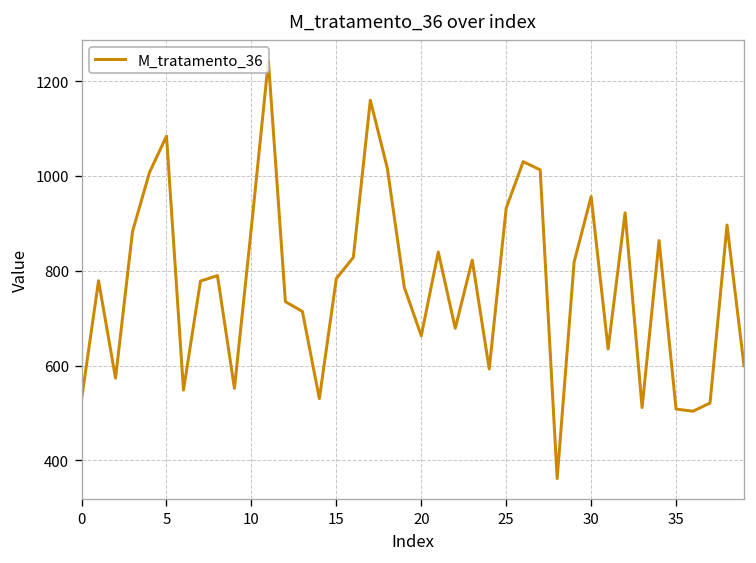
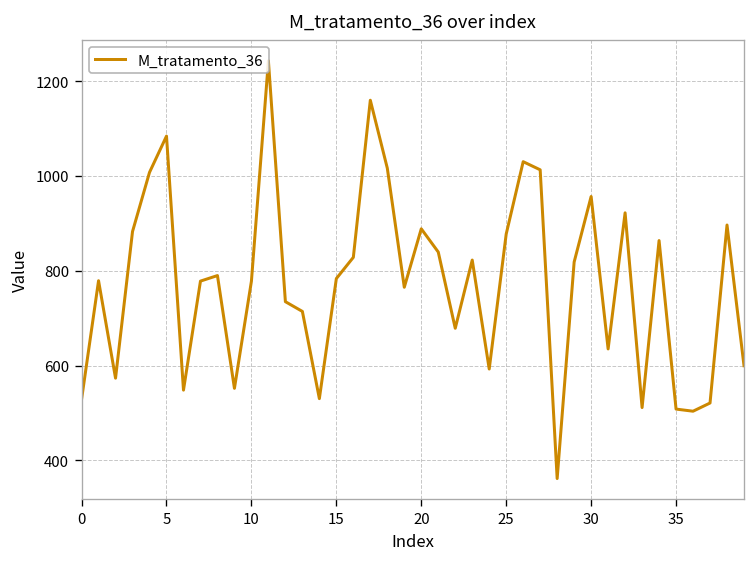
  {
    "0": 530,
    "5": 1080,
-   "10": 890,
+   "10": 780,
    "15": 780,
-   "20": 660,
-   "25": 930,
+   "20": 890,
+   "25": 880,
    "30": 960,
    "35": 510
  }
